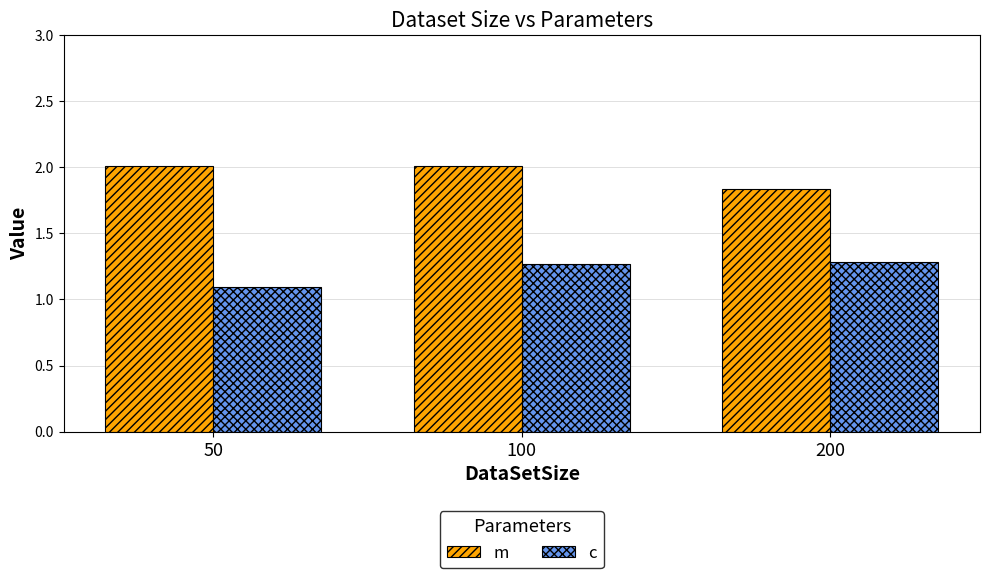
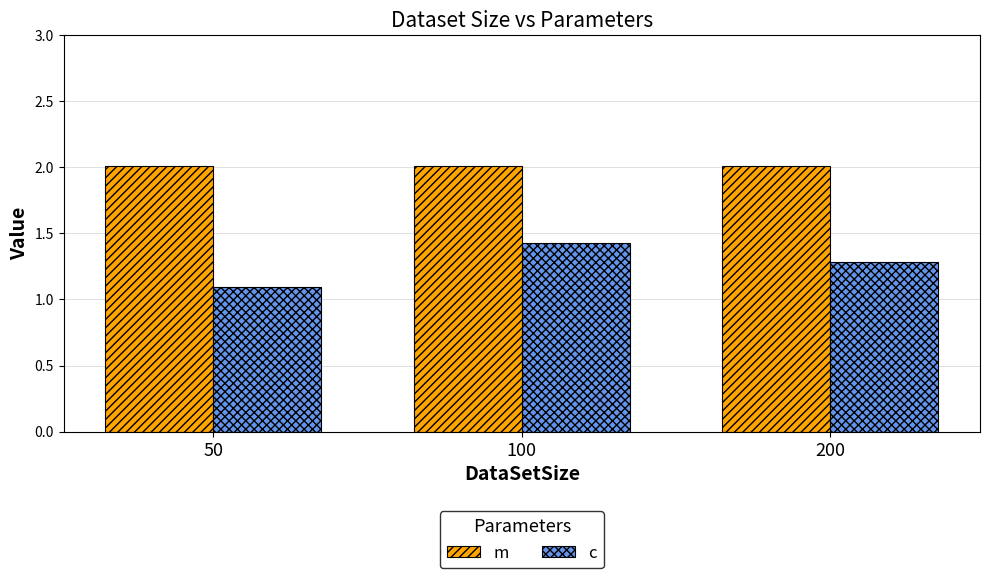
  {
    "m": {
      "50": 2.01,
      "100": 2.01,
-     "200": 1.84
+     "200": 2.01
    },
    "c": {
      "50": 1.09,
-     "100": 1.27,
+     "100": 1.43,
      "200": 1.28
    }
  }
